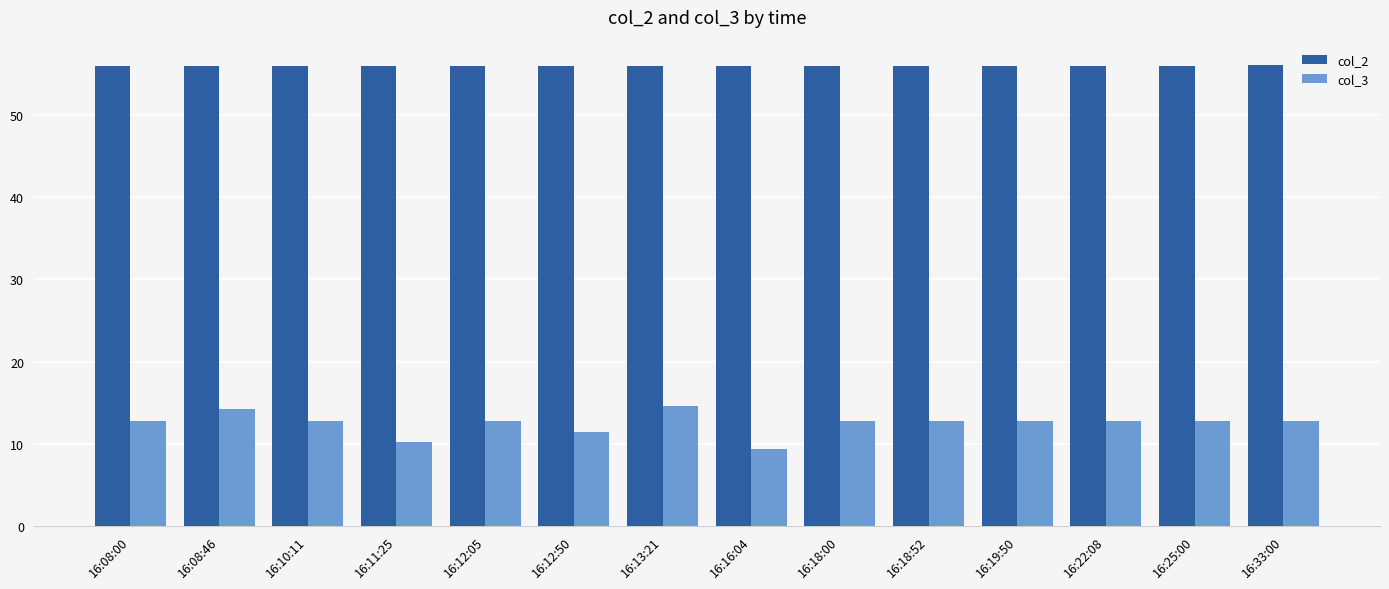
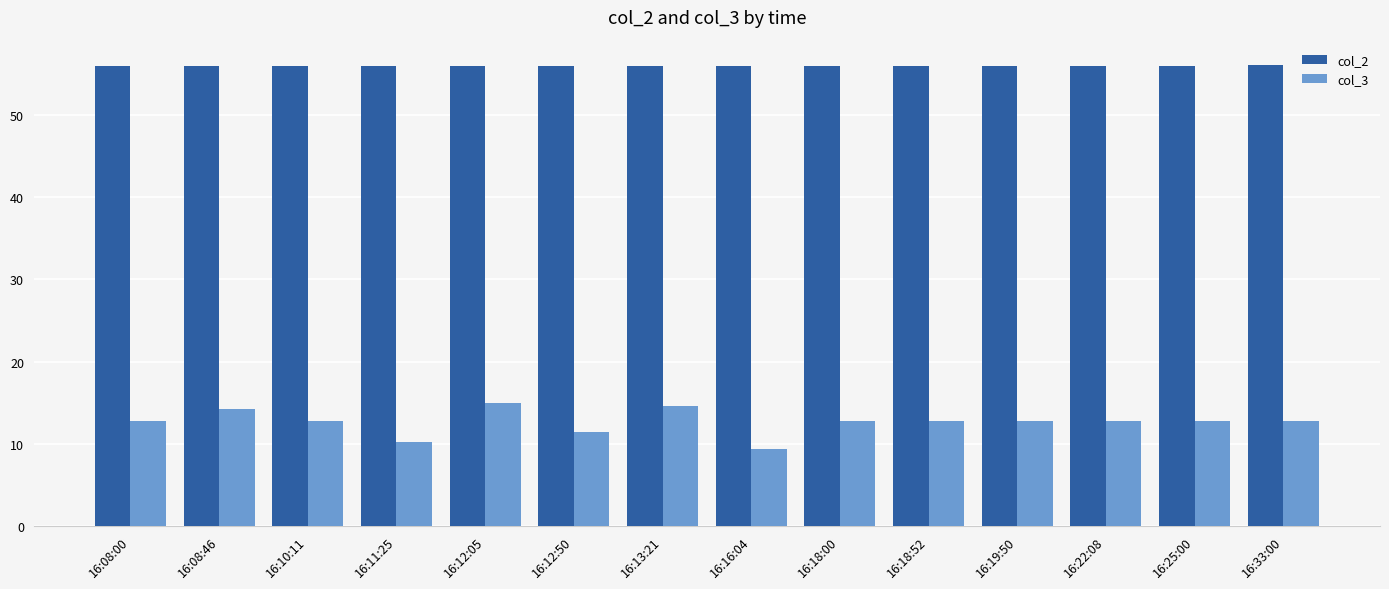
  {
    "col_2": {
      "16:08:00": 56,
      "16:08:46": 56,
      "16:10:11": 56,
      "16:11:25": 56,
      "16:12:05": 56,
      "16:12:50": 56,
      "16:13:21": 56,
      "16:16:04": 56,
      "16:18:00": 56,
      "16:18:52": 56,
      "16:19:50": 56,
      "16:22:08": 56,
      "16:25:00": 56,
      "16:33:00": 56
    },
    "col_3": {
      "16:08:00": 13,
      "16:08:46": 14,
      "16:10:11": 13,
      "16:11:25": 10,
-     "16:12:05": 13,
+     "16:12:05": 15,
      "16:12:50": 11,
      "16:13:21": 15,
      "16:16:04": 9,
      "16:18:00": 13,
      "16:18:52": 13,
      "16:19:50": 13,
      "16:22:08": 13,
      "16:25:00": 13,
      "16:33:00": 13
    }
  }
